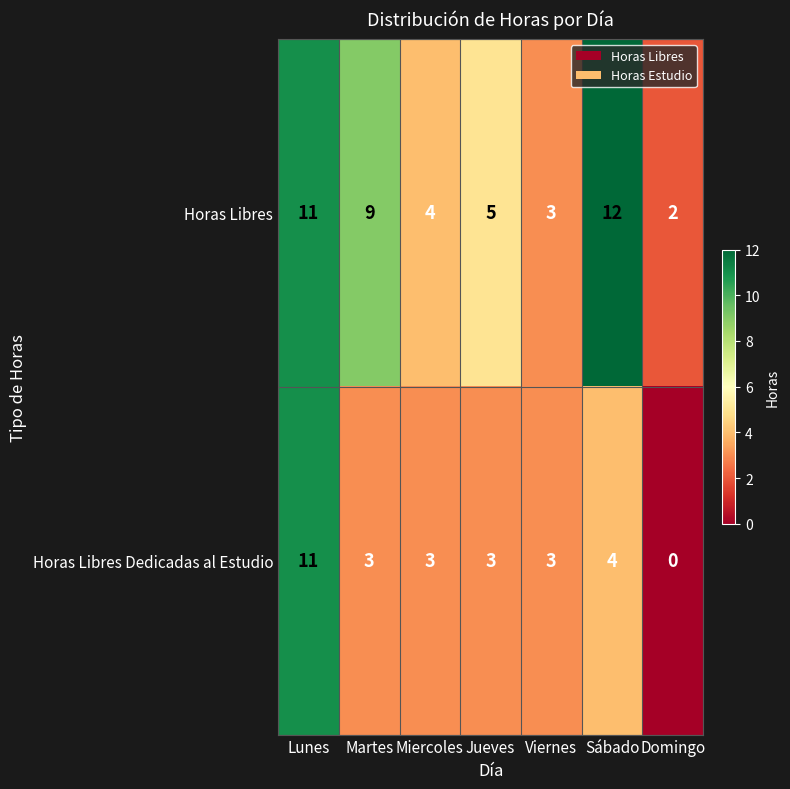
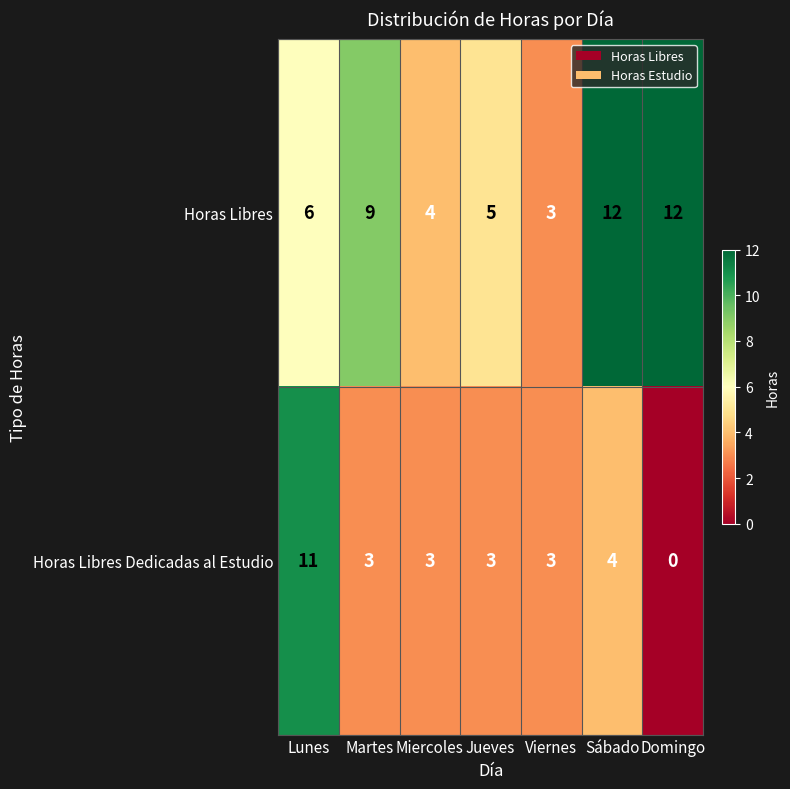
  {
    "Horas Libres": {
-     "Lunes": 11,
+     "Lunes": 6,
      "Martes": 9,
      "Miercoles": 4,
      "Jueves": 5,
      "Viernes": 3,
      "Sábado": 12,
-     "Domingo": 2
+     "Domingo": 12
    },
    "Horas Libres Dedicadas al Estudio": {
      "Lunes": 11,
      "Martes": 3,
      "Miercoles": 3,
      "Jueves": 3,
      "Viernes": 3,
      "Sábado": 4,
      "Domingo": 0
    }
  }
